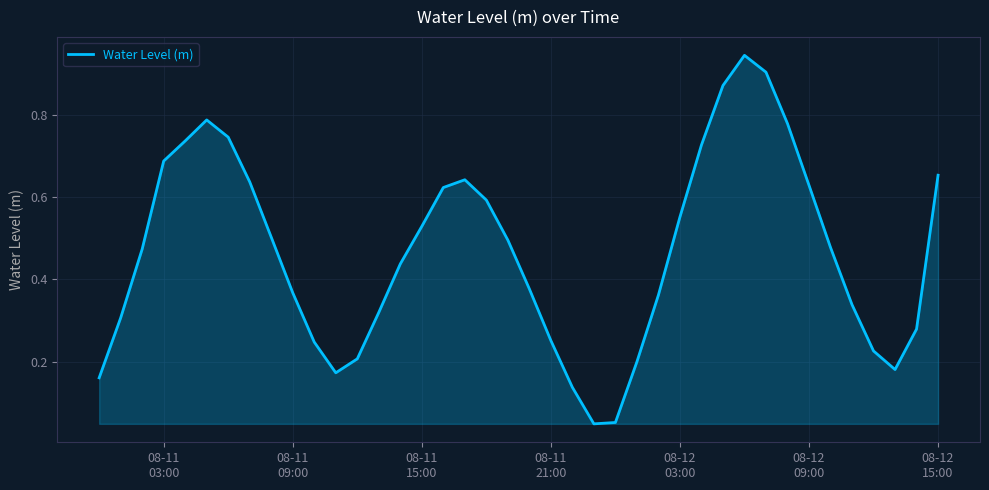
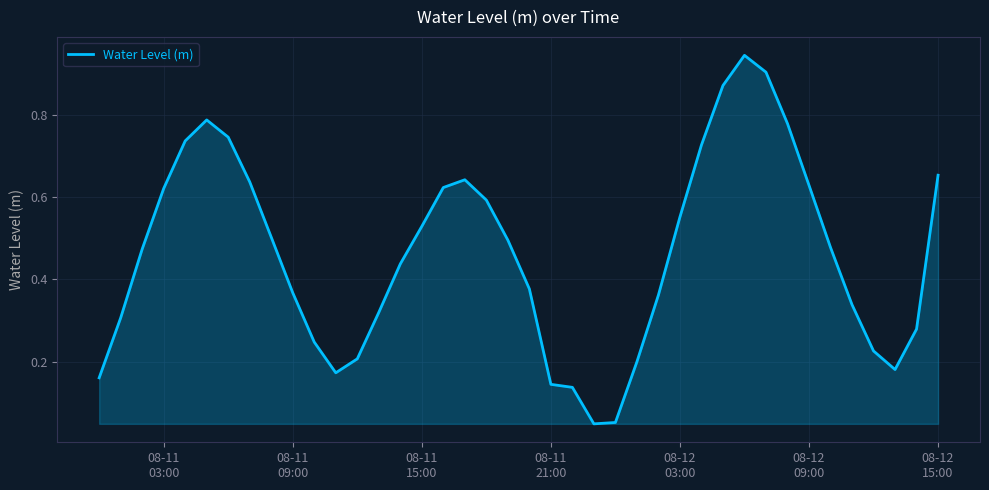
  {
-   "08-11 03:00": 0.69,
+   "08-11 03:00": 0.62,
    "08-11 09:00": 0.37,
    "08-11 15:00": 0.53,
-   "08-11 21:00": 0.25,
+   "08-11 21:00": 0.14,
    "08-12 03:00": 0.55,
    "08-12 09:00": 0.63,
    "08-12 15:00": 0.65
  }
